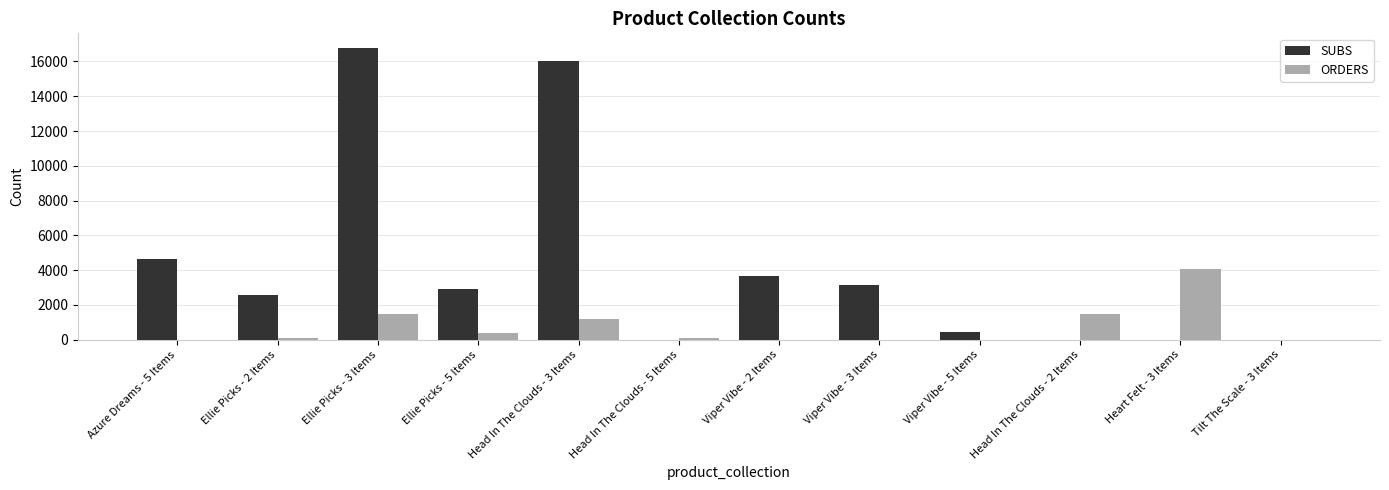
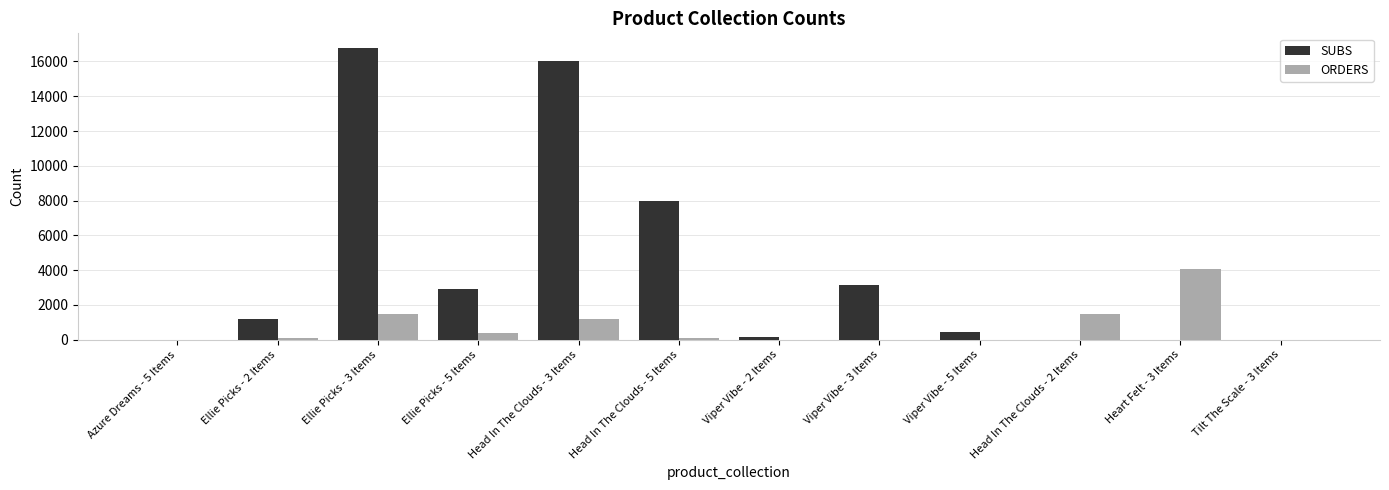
  {
    "SUBS": {
-     "Azure Dreams - 5 Items": 4600,
-     "Ellie Picks - 2 Items": 2600,
+     "Azure Dreams - 5 Items": 0,
+     "Ellie Picks - 2 Items": 1200,
      "Ellie Picks - 3 Items": 16800,
      "Ellie Picks - 5 Items": 2900,
      "Head In The Clouds - 3 Items": 16000,
-     "Head In The Clouds - 5 Items": 0,
-     "Viper Vibe - 2 Items": 3600,
+     "Head In The Clouds - 5 Items": 7900,
+     "Viper Vibe - 2 Items": 200,
      "Viper Vibe - 3 Items": 3100,
      "Viper Vibe - 5 Items": 500,
      "Head In The Clouds - 2 Items": 0,
      "Heart Felt - 3 Items": 0,
      "Tilt The Scale - 3 Items": 0
    },
    "ORDERS": {
      "Azure Dreams - 5 Items": 0,
      "Ellie Picks - 3 Items": 1500,
      "Ellie Picks - 5 Items": 400,
      "Head In The Clouds - 3 Items": 1200,
      "Viper Vibe - 2 Items": 0,
      "Viper Vibe - 3 Items": 0,
      "Viper Vibe - 5 Items": 0,
      "Head In The Clouds - 2 Items": 1400,
      "Heart Felt - 3 Items": 4000
    }
  }
